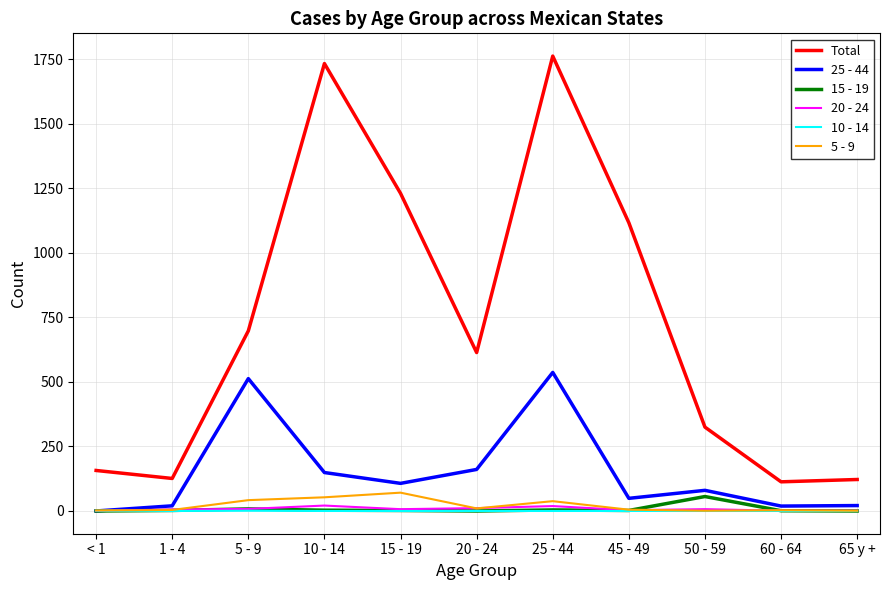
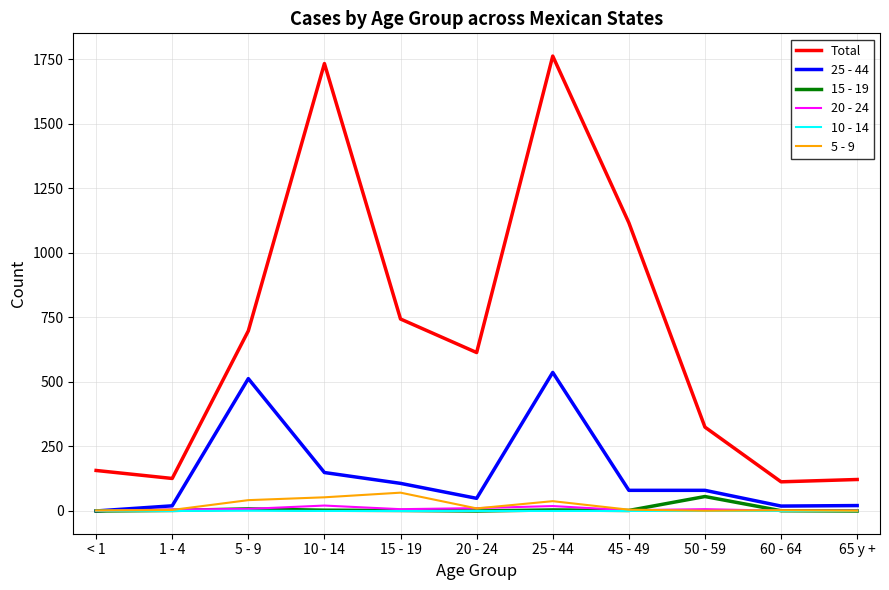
  {
    "Total": {
      "< 1": 160,
      "1 - 4": 130,
      "5 - 9": 700,
      "10 - 14": 1730,
-     "15 - 19": 1230,
+     "15 - 19": 740,
      "20 - 24": 610,
      "25 - 44": 1760,
      "45 - 49": 1120,
      "50 - 59": 330,
      "60 - 64": 110,
      "65 y +": 120
    },
    "25 - 44": {
      "1 - 4": 20,
      "5 - 9": 510,
      "10 - 14": 150,
      "15 - 19": 110,
-     "20 - 24": 160,
+     "20 - 24": 50,
      "25 - 44": 540,
-     "45 - 49": 50,
+     "45 - 49": 80,
      "50 - 59": 80,
      "60 - 64": 20,
      "65 y +": 20
    },
    "15 - 19": {
      "50 - 59": 60
    },
    "20 - 24": {
      "10 - 14": 20,
      "25 - 44": 20
    },
    "5 - 9": {
      "5 - 9": 40,
      "10 - 14": 50,
      "15 - 19": 70,
      "25 - 44": 40
    }
  }
